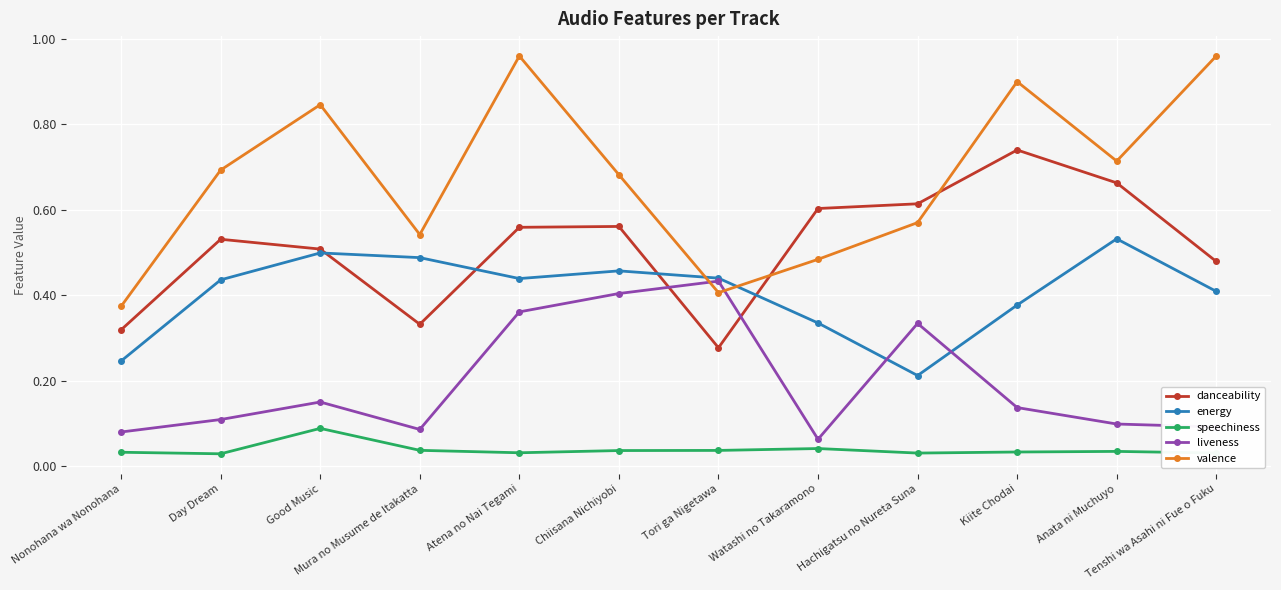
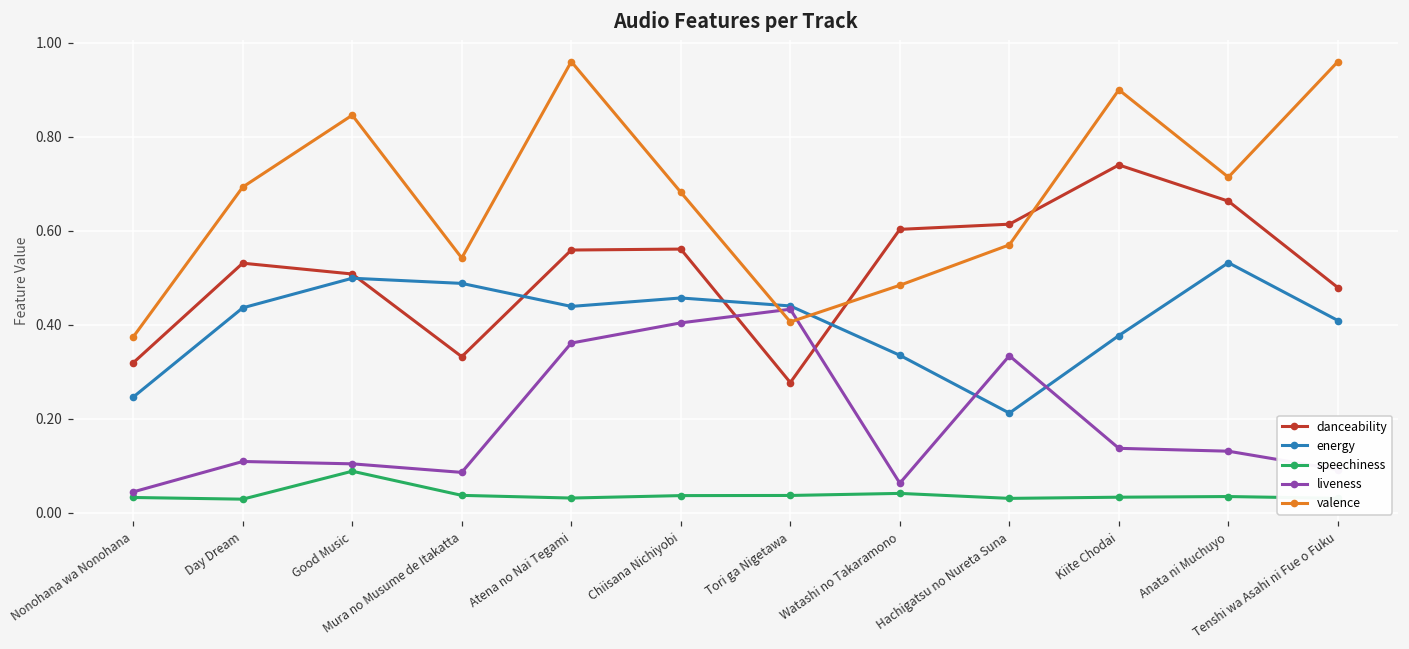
  {
    "danceability": {
      "Nonohana wa Nonohana": 0.32,
      "Day Dream": 0.53,
      "Good Music": 0.51,
      "Mura no Musume de Itakatta": 0.33,
      "Atena no Nai Tegami": 0.56,
      "Chiisana Nichiyobi": 0.56,
      "Tori ga Nigetawa": 0.28,
      "Watashi no Takaramono": 0.60,
      "Hachigatsu no Nureta Suna": 0.61,
      "Kiite Chodai": 0.74,
      "Anata ni Muchuyo": 0.66,
      "Tenshi wa Asahi ni Fue o Fuku": 0.48
    },
    "energy": {
      "Nonohana wa Nonohana": 0.25,
      "Day Dream": 0.44,
      "Good Music": 0.50,
      "Mura no Musume de Itakatta": 0.49,
      "Atena no Nai Tegami": 0.44,
      "Chiisana Nichiyobi": 0.46,
      "Tori ga Nigetawa": 0.44,
      "Watashi no Takaramono": 0.34,
      "Hachigatsu no Nureta Suna": 0.21,
      "Kiite Chodai": 0.38,
      "Anata ni Muchuyo": 0.53,
      "Tenshi wa Asahi ni Fue o Fuku": 0.41
    },
    "speechiness": {
      "Nonohana wa Nonohana": 0.03,
      "Day Dream": 0.03,
      "Good Music": 0.09,
      "Mura no Musume de Itakatta": 0.04,
      "Atena no Nai Tegami": 0.03,
      "Chiisana Nichiyobi": 0.04,
      "Tori ga Nigetawa": 0.04,
      "Watashi no Takaramono": 0.04,
      "Hachigatsu no Nureta Suna": 0.03,
      "Kiite Chodai": 0.03,
      "Anata ni Muchuyo": 0.03
    },
    "liveness": {
-     "Nonohana wa Nonohana": 0.08,
+     "Nonohana wa Nonohana": 0.04,
      "Day Dream": 0.11,
-     "Good Music": 0.15,
+     "Good Music": 0.10,
      "Mura no Musume de Itakatta": 0.09,
      "Atena no Nai Tegami": 0.36,
      "Chiisana Nichiyobi": 0.40,
      "Tori ga Nigetawa": 0.43,
      "Watashi no Takaramono": 0.06,
      "Hachigatsu no Nureta Suna": 0.33,
      "Kiite Chodai": 0.14,
-     "Anata ni Muchuyo": 0.10
+     "Anata ni Muchuyo": 0.13
    },
    "valence": {
      "Nonohana wa Nonohana": 0.37,
      "Day Dream": 0.69,
      "Good Music": 0.85,
      "Mura no Musume de Itakatta": 0.54,
      "Atena no Nai Tegami": 0.96,
      "Chiisana Nichiyobi": 0.68,
      "Tori ga Nigetawa": 0.41,
      "Watashi no Takaramono": 0.48,
      "Hachigatsu no Nureta Suna": 0.57,
      "Kiite Chodai": 0.90,
      "Anata ni Muchuyo": 0.71,
      "Tenshi wa Asahi ni Fue o Fuku": 0.96
    }
  }
